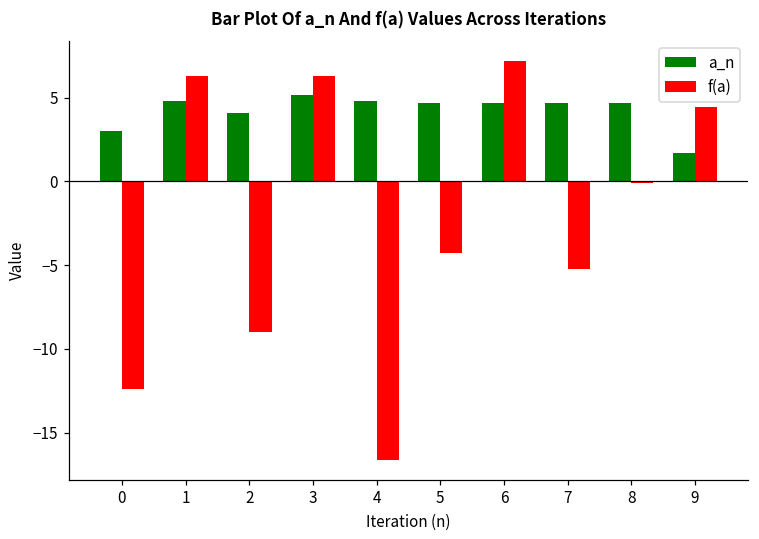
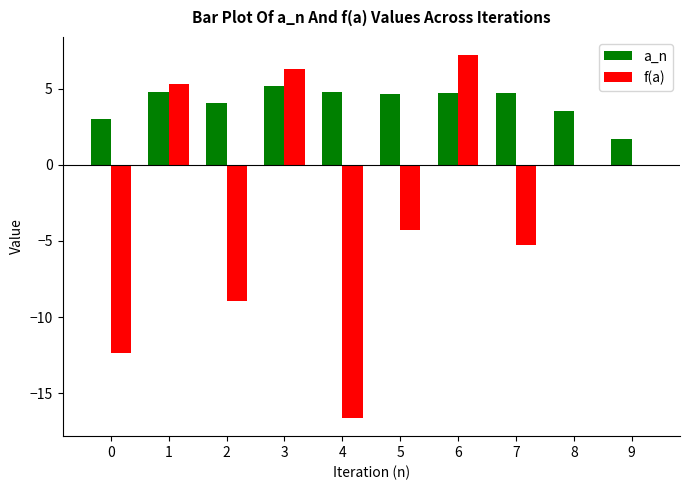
  {
    "a_n": {
      "0": 3.0,
      "1": 4.8,
      "2": 4.1,
      "3": 5.2,
      "4": 4.8,
      "5": 4.7,
      "6": 4.7,
      "7": 4.7,
-     "8": 4.7,
+     "8": 3.6,
      "9": 1.7
    },
    "f(a)": {
      "0": -12.4,
-     "1": 6.3,
+     "1": 5.3,
      "2": -9.0,
      "3": 6.3,
      "4": -16.6,
      "5": -4.3,
      "6": 7.2,
      "7": -5.2,
-     "9": 4.5
+     "9": 0.0
    }
  }
